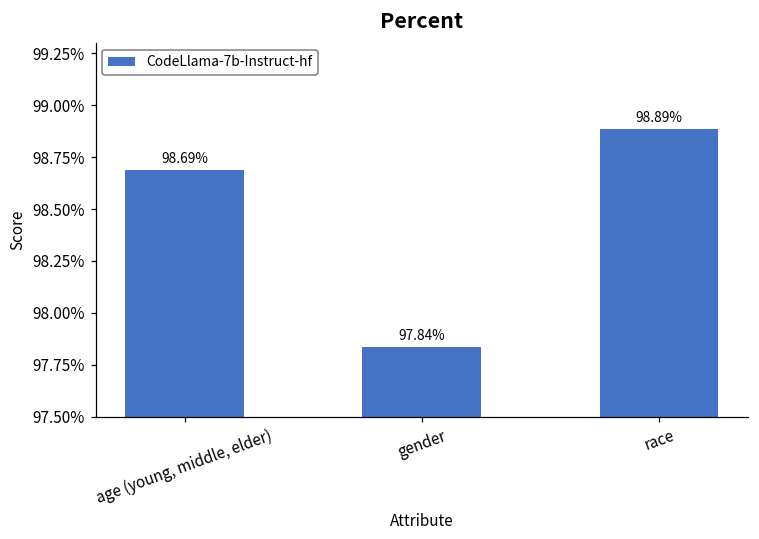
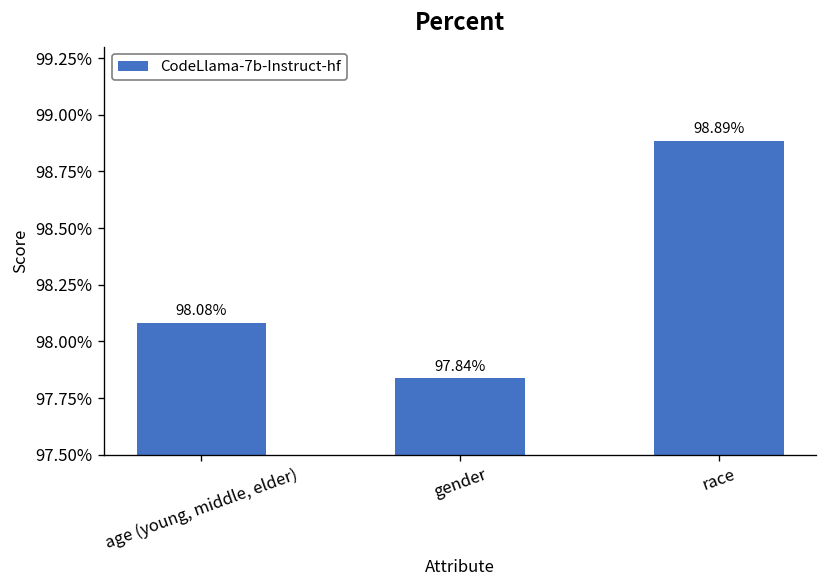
  {
-   "age (young, middle, elder)": "98.69%",
+   "age (young, middle, elder)": "98.08%",
    "gender": "97.84%",
    "race": "98.89%"
  }
